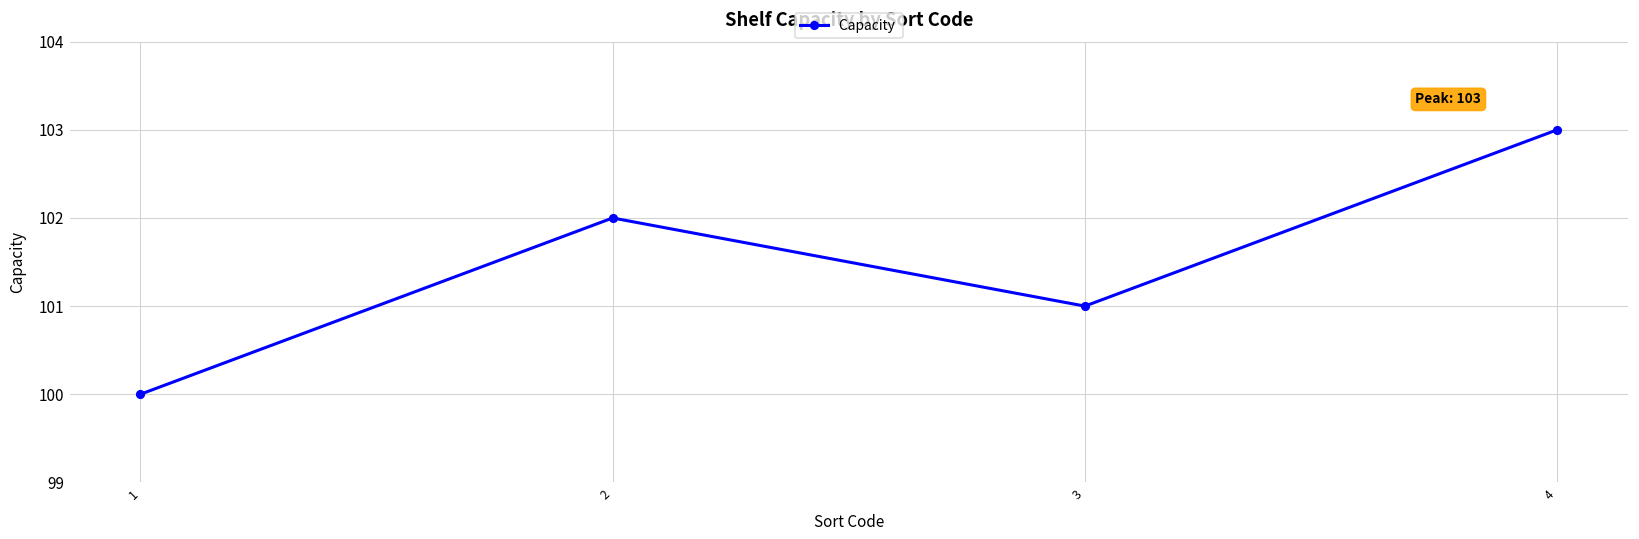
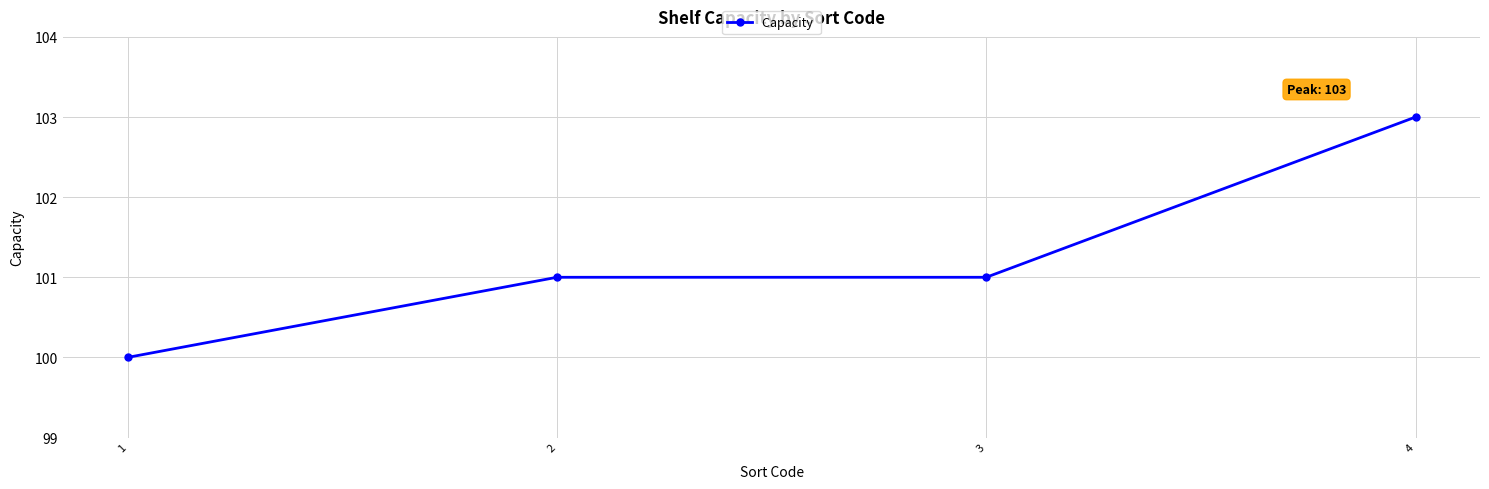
  {
    "1": 100,
-   "2": 102,
+   "2": 101,
    "3": 101,
    "4": 103
  }
